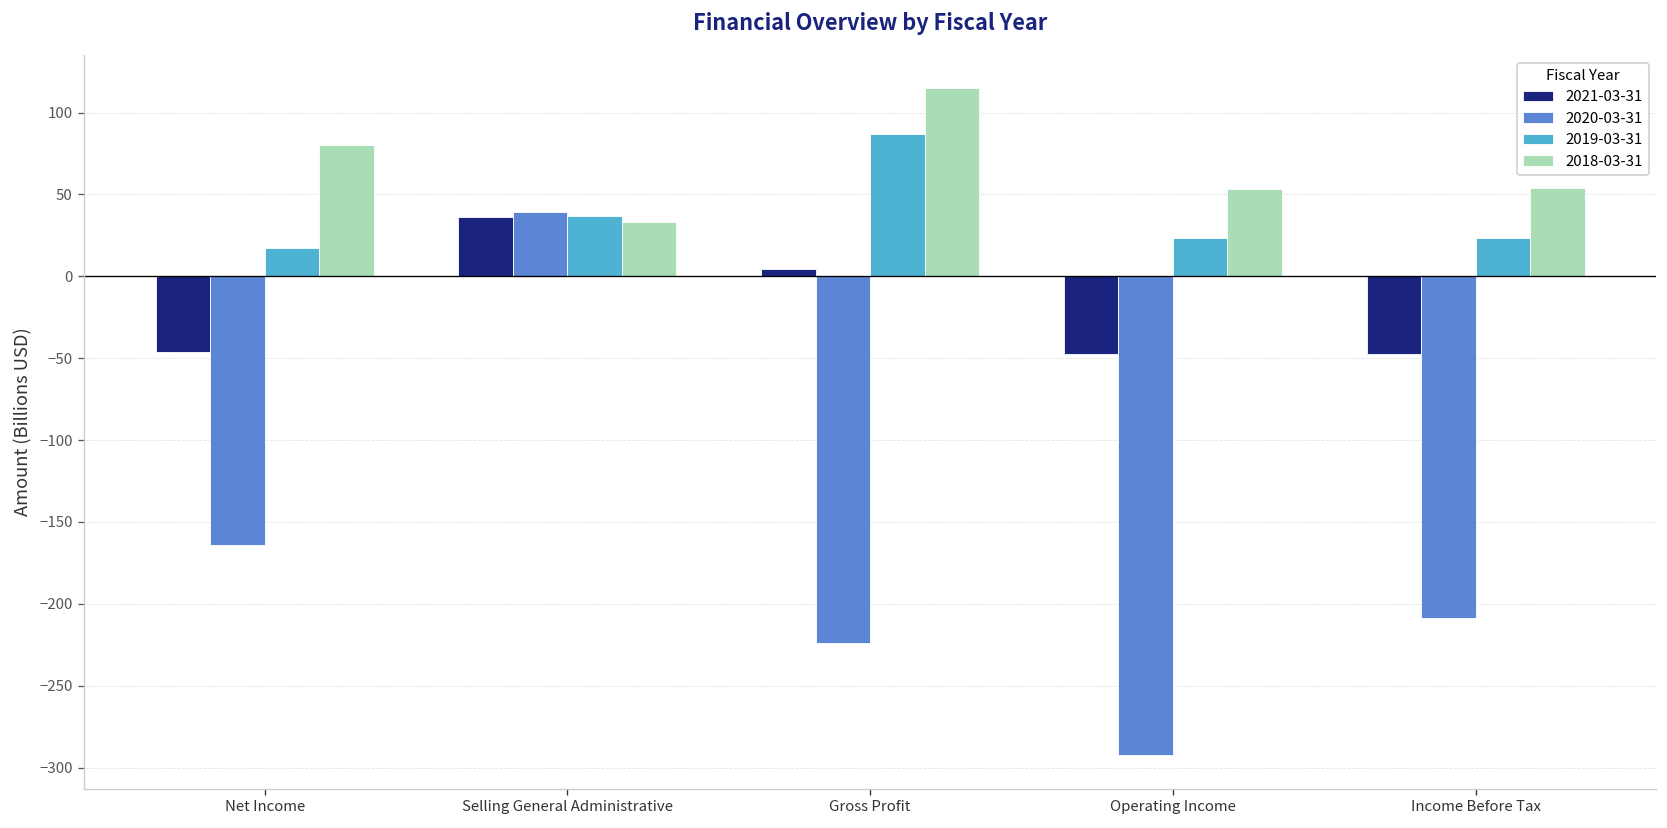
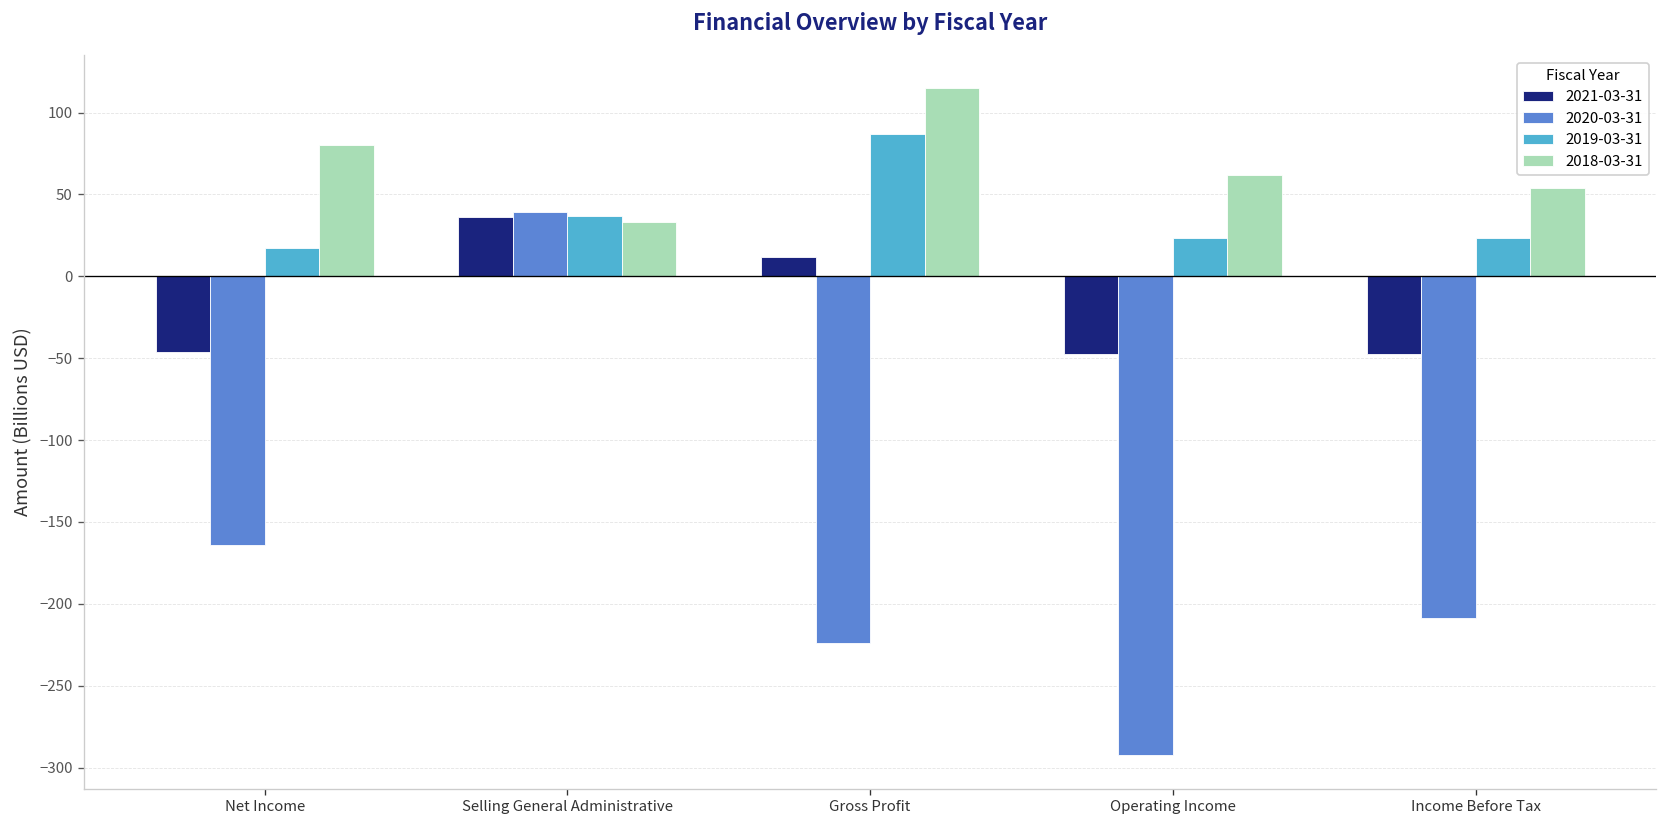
  {
    "2021-03-31": {
      "Net Income": -46,
      "Selling General Administrative": 36,
-     "Gross Profit": 5,
+     "Gross Profit": 12,
      "Operating Income": -48,
      "Income Before Tax": -48
    },
    "2018-03-31": {
      "Net Income": 80,
      "Selling General Administrative": 33,
      "Gross Profit": 115,
-     "Operating Income": 53,
+     "Operating Income": 62,
      "Income Before Tax": 54
    }
  }
